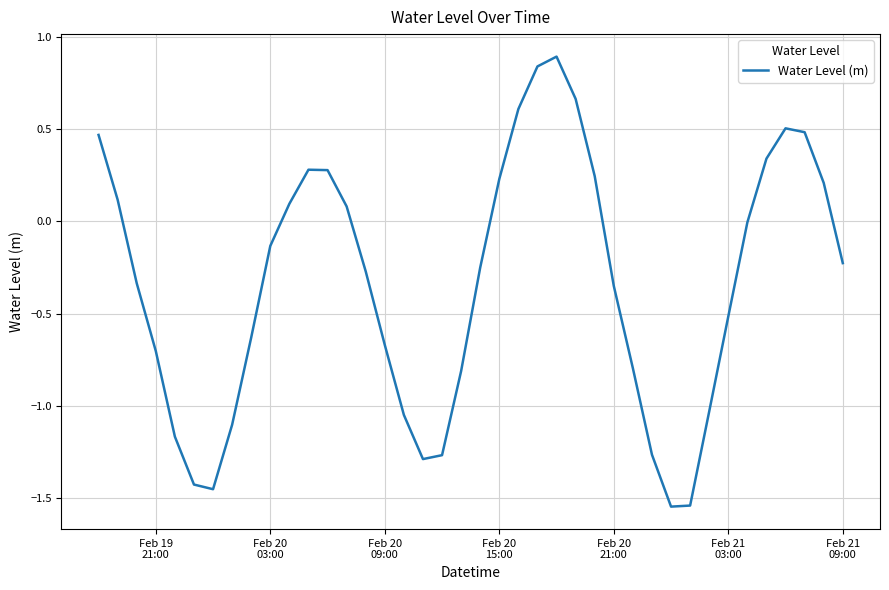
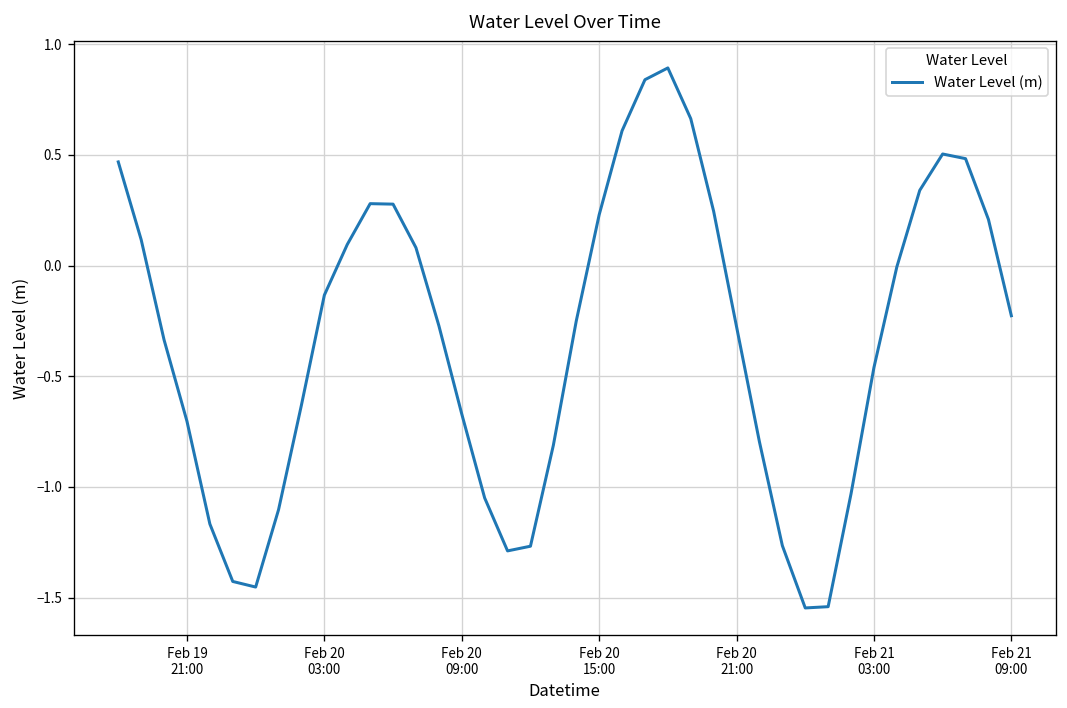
  {
    "Feb 19 21:00": -0.70,
    "Feb 20 03:00": -0.13,
    "Feb 20 09:00": -0.67,
    "Feb 20 15:00": 0.23,
-   "Feb 20 21:00": -0.35,
-   "Feb 21 03:00": -0.52,
+   "Feb 20 21:00": -0.28,
+   "Feb 21 03:00": -0.46,
    "Feb 21 09:00": -0.23
  }
